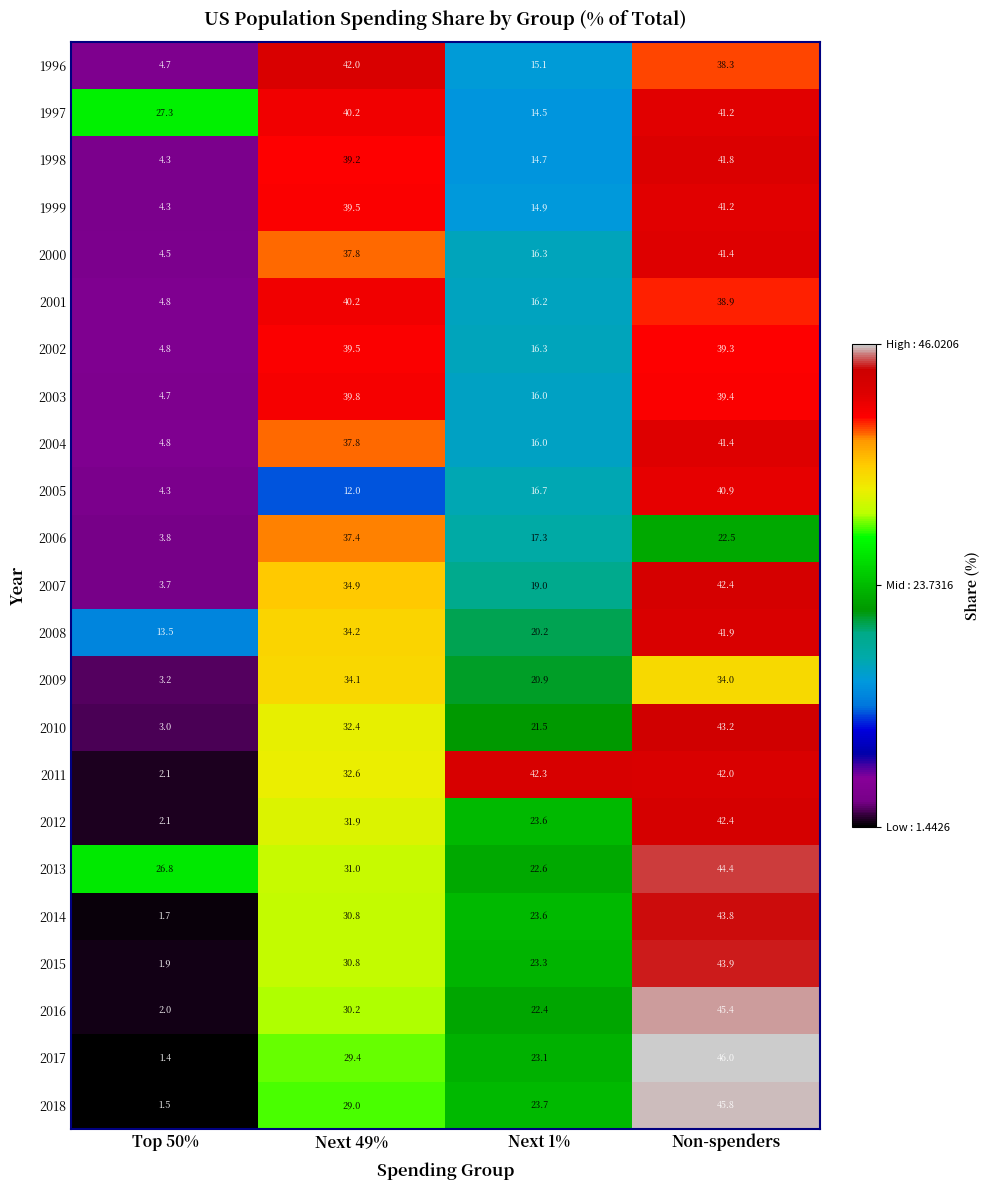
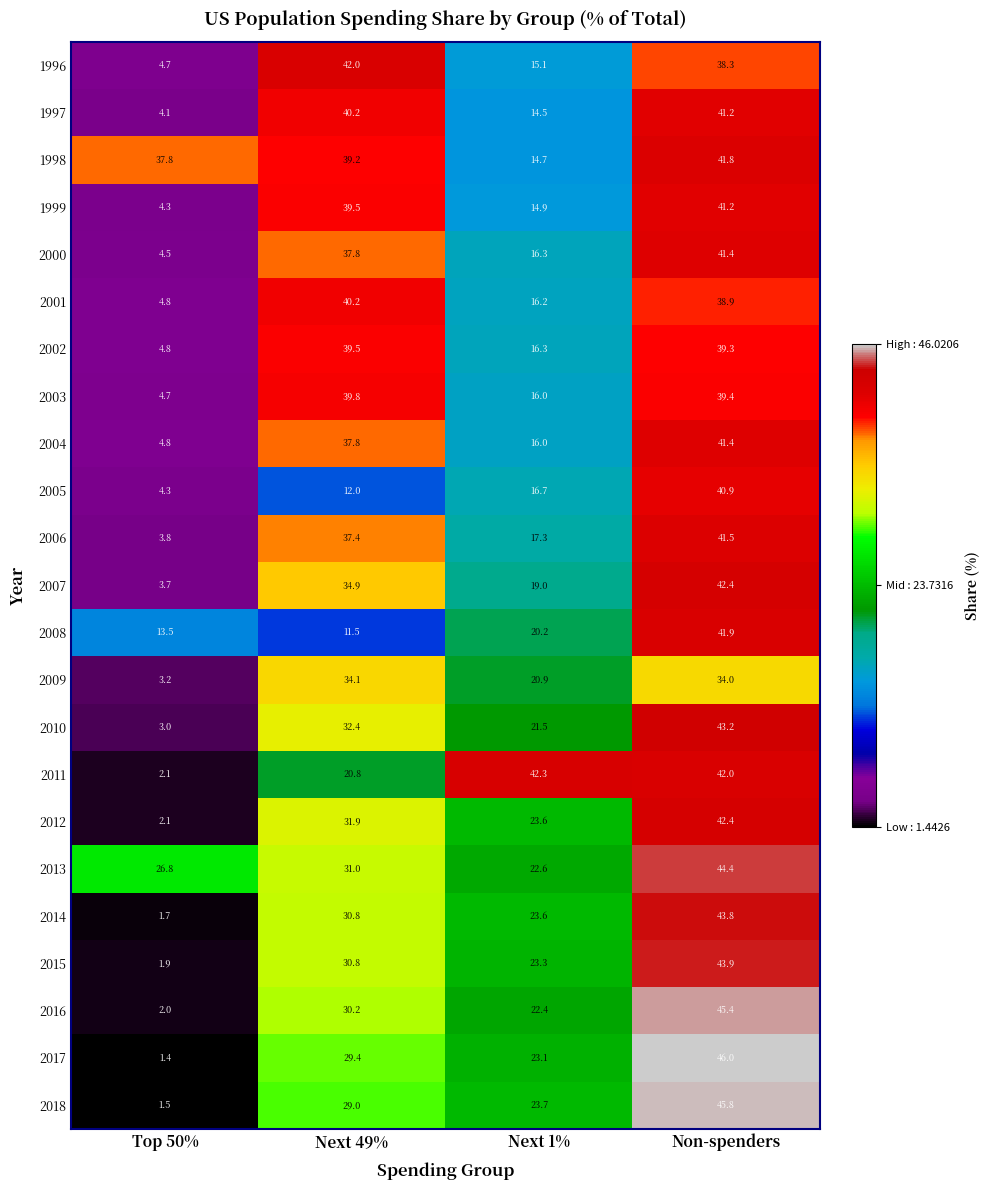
  {
    "1996": {
      "Top 50%": 4.7,
      "Next 49%": 42.0,
      "Next 1%": 15.1,
      "Non-spenders": 38.3
    },
    "1997": {
-     "Top 50%": 27.3,
+     "Top 50%": 4.1,
      "Next 49%": 40.2,
      "Next 1%": 14.5,
      "Non-spenders": 41.2
    },
    "1998": {
-     "Top 50%": 4.3,
+     "Top 50%": 37.8,
      "Next 49%": 39.2,
      "Next 1%": 14.7,
      "Non-spenders": 41.8
    },
    "1999": {
      "Top 50%": 4.3,
      "Next 49%": 39.5,
      "Next 1%": 14.9,
      "Non-spenders": 41.2
    },
    "2000": {
      "Top 50%": 4.5,
      "Next 49%": 37.8,
      "Next 1%": 16.3,
      "Non-spenders": 41.4
    },
    "2001": {
      "Top 50%": 4.8,
      "Next 49%": 40.2,
      "Next 1%": 16.2,
      "Non-spenders": 38.9
    },
    "2002": {
      "Top 50%": 4.8,
      "Next 49%": 39.5,
      "Next 1%": 16.3,
      "Non-spenders": 39.3
    },
    "2003": {
      "Top 50%": 4.7,
      "Next 49%": 39.8,
      "Next 1%": 16.0,
      "Non-spenders": 39.4
    },
    "2004": {
      "Top 50%": 4.8,
      "Next 49%": 37.8,
      "Next 1%": 16.0,
      "Non-spenders": 41.4
    },
    "2005": {
      "Top 50%": 4.3,
      "Next 49%": 12.0,
      "Next 1%": 16.7,
      "Non-spenders": 40.9
    },
    "2006": {
      "Top 50%": 3.8,
      "Next 49%": 37.4,
      "Next 1%": 17.3,
-     "Non-spenders": 22.5
+     "Non-spenders": 41.5
    },
    "2007": {
      "Top 50%": 3.7,
      "Next 49%": 34.9,
      "Next 1%": 19.0,
      "Non-spenders": 42.4
    },
    "2008": {
      "Top 50%": 13.5,
-     "Next 49%": 34.2,
+     "Next 49%": 11.5,
      "Next 1%": 20.2,
      "Non-spenders": 41.9
    },
    "2009": {
      "Top 50%": 3.2,
      "Next 49%": 34.1,
      "Next 1%": 20.9,
      "Non-spenders": 34.0
    },
    "2010": {
      "Top 50%": 3.0,
      "Next 49%": 32.4,
      "Next 1%": 21.5,
      "Non-spenders": 43.2
    },
    "2011": {
      "Top 50%": 2.1,
-     "Next 49%": 32.6,
+     "Next 49%": 20.8,
      "Next 1%": 42.3,
      "Non-spenders": 42.0
    },
    "2012": {
      "Top 50%": 2.1,
      "Next 49%": 31.9,
      "Next 1%": 23.6,
      "Non-spenders": 42.4
    },
    "2013": {
      "Top 50%": 26.8,
      "Next 49%": 31.0,
      "Next 1%": 22.6,
      "Non-spenders": 44.4
    },
    "2014": {
      "Top 50%": 1.7,
      "Next 49%": 30.8,
      "Next 1%": 23.6,
      "Non-spenders": 43.8
    },
    "2015": {
      "Top 50%": 1.9,
      "Next 49%": 30.8,
      "Next 1%": 23.3,
      "Non-spenders": 43.9
    },
    "2016": {
      "Top 50%": 2.0,
      "Next 49%": 30.2,
      "Next 1%": 22.4,
      "Non-spenders": 45.4
    },
    "2017": {
      "Top 50%": 1.4,
      "Next 49%": 29.4,
      "Next 1%": 23.1,
      "Non-spenders": 46.0
    },
    "2018": {
      "Top 50%": 1.5,
      "Next 49%": 29.0,
      "Next 1%": 23.7,
      "Non-spenders": 45.8
    }
  }
